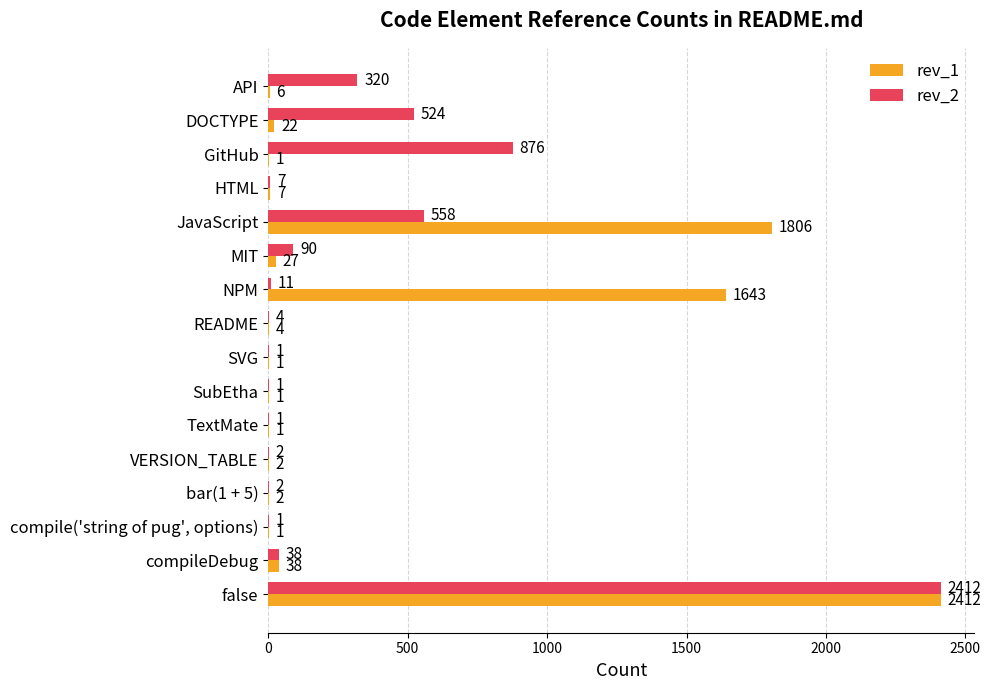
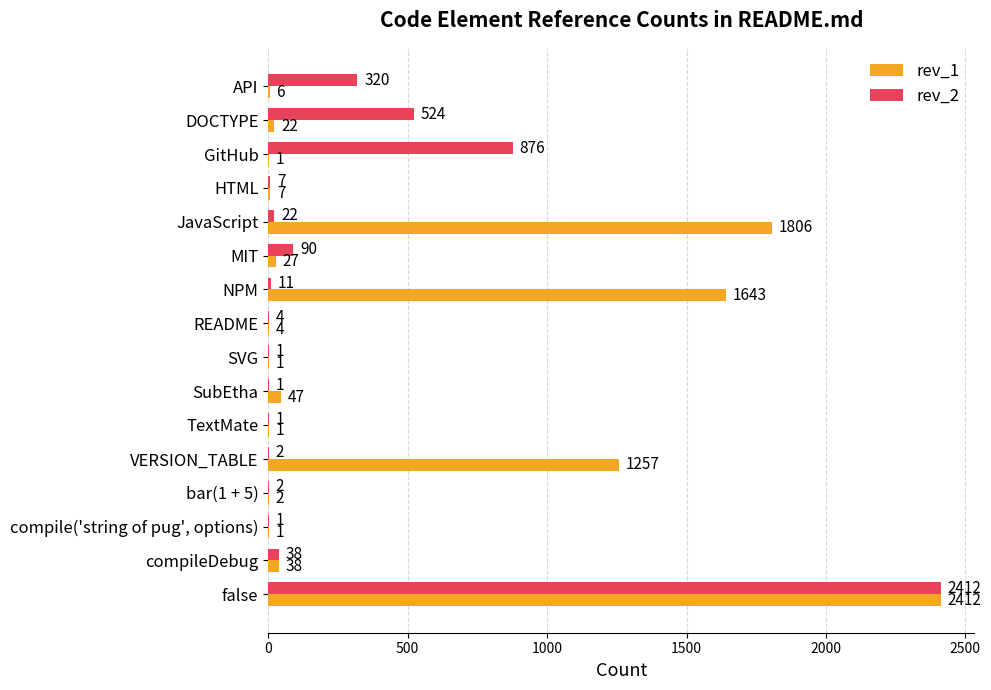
  {
    "rev_1": {
      "API": 6,
      "DOCTYPE": 22,
      "GitHub": 1,
      "JavaScript": 1806,
      "MIT": 27,
      "NPM": 1643,
-     "SubEtha": 1,
-     "VERSION_TABLE": 2
+     "SubEtha": 47,
+     "VERSION_TABLE": 1257
    },
    "rev_2": {
      "API": 320,
      "DOCTYPE": 524,
      "GitHub": 876,
-     "JavaScript": 558,
+     "JavaScript": 22,
      "MIT": 90,
      "NPM": 11,
      "SubEtha": 1,
      "VERSION_TABLE": 2
    }
  }
